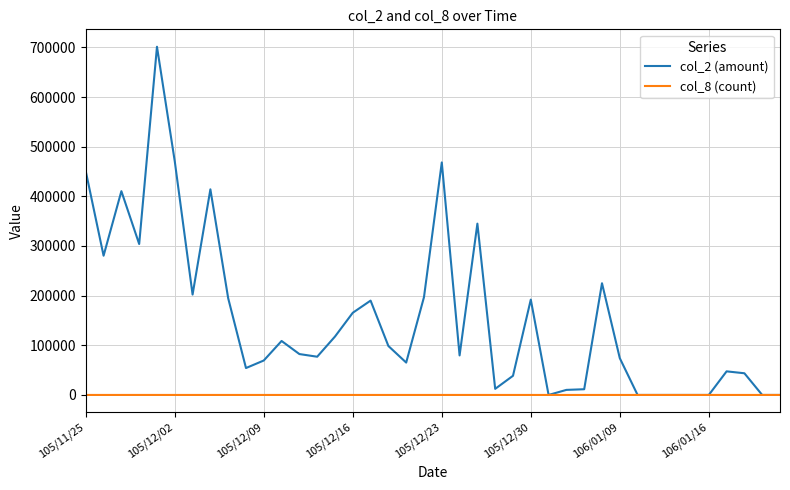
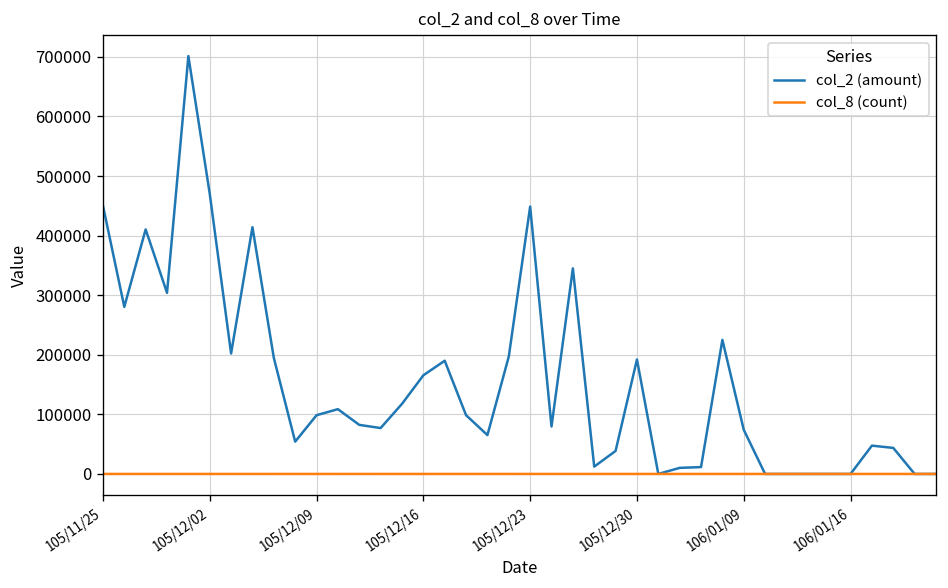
  {
    "col_2 (amount)": {
      "105/11/25": 450000,
      "105/12/02": 470000,
-     "105/12/09": 70000,
+     "105/12/09": 100000,
      "105/12/16": 170000,
-     "105/12/23": 470000,
+     "105/12/23": 450000,
      "105/12/30": 190000,
      "106/01/09": 70000
    },
    "col_8 (count)": {
      "105/11/25": 0,
      "105/12/02": 0,
      "105/12/09": 0,
      "105/12/16": 0,
      "105/12/23": 0,
      "105/12/30": 0,
      "106/01/09": 0
    }
  }
